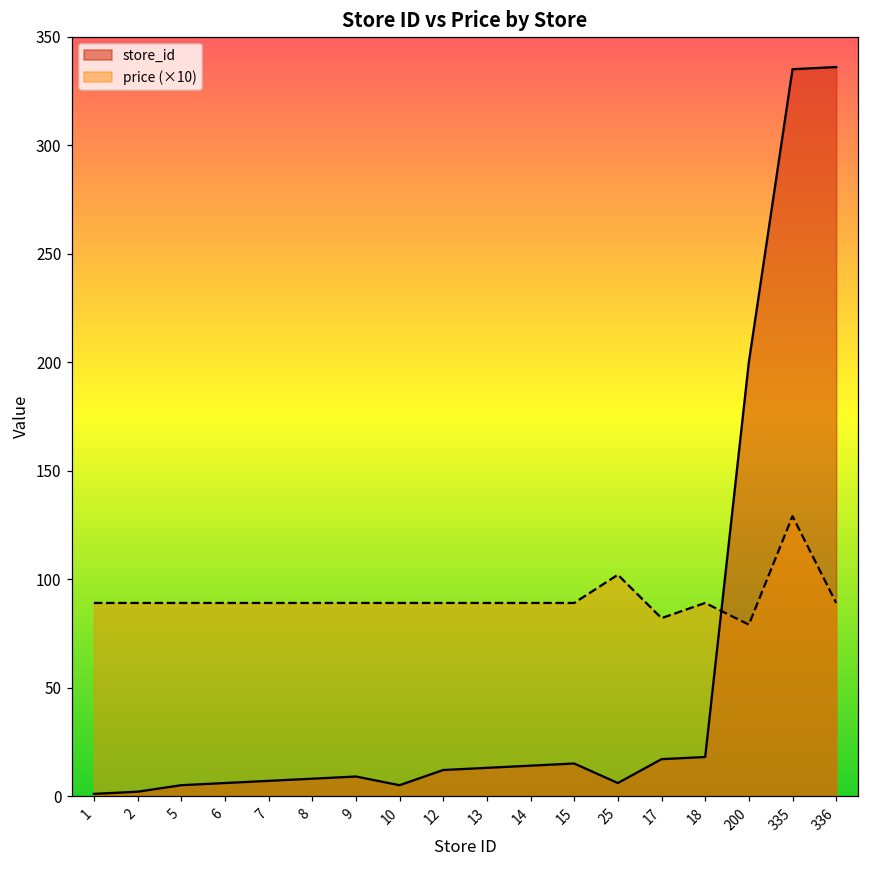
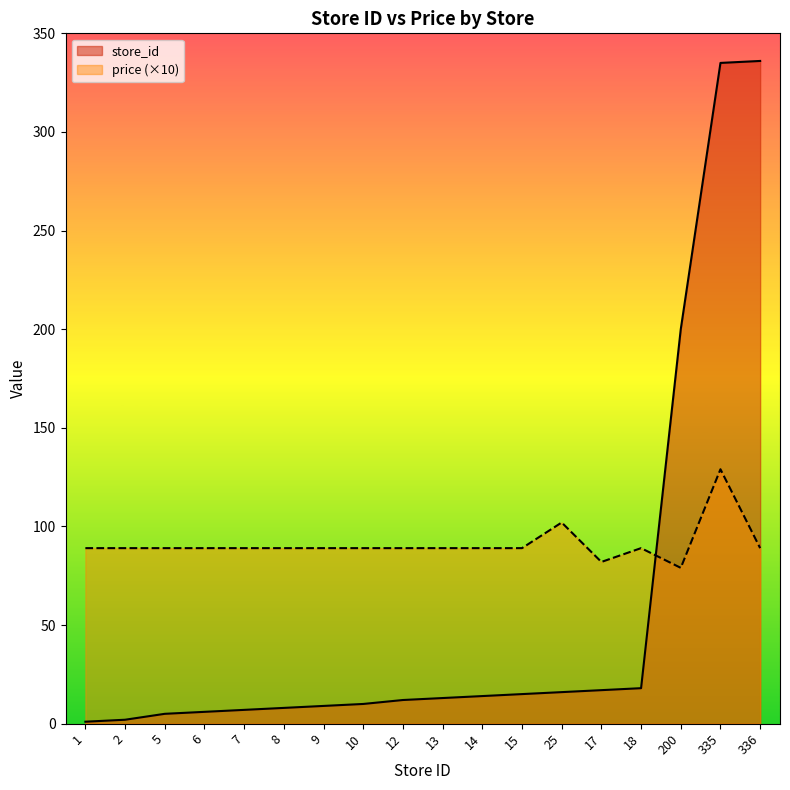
  {
    "store_id": {
      "1": 1,
      "2": 2,
      "5": 5,
      "6": 6,
      "7": 7,
      "8": 8,
      "9": 9,
-     "10": 5,
+     "10": 10,
      "12": 12,
      "13": 13,
      "14": 14,
      "15": 15,
-     "25": 6,
+     "25": 16,
      "17": 17,
      "18": 18,
      "200": 200,
      "335": 335,
      "336": 336
    },
    "price (×10)": {
      "1": 89,
      "2": 89,
      "5": 89,
      "6": 89,
      "7": 89,
      "8": 89,
      "9": 89,
      "10": 89,
      "12": 89,
      "13": 89,
      "14": 89,
      "15": 89,
      "25": 102,
      "17": 82,
      "18": 89,
      "200": 79,
      "335": 129,
      "336": 89
    }
  }
